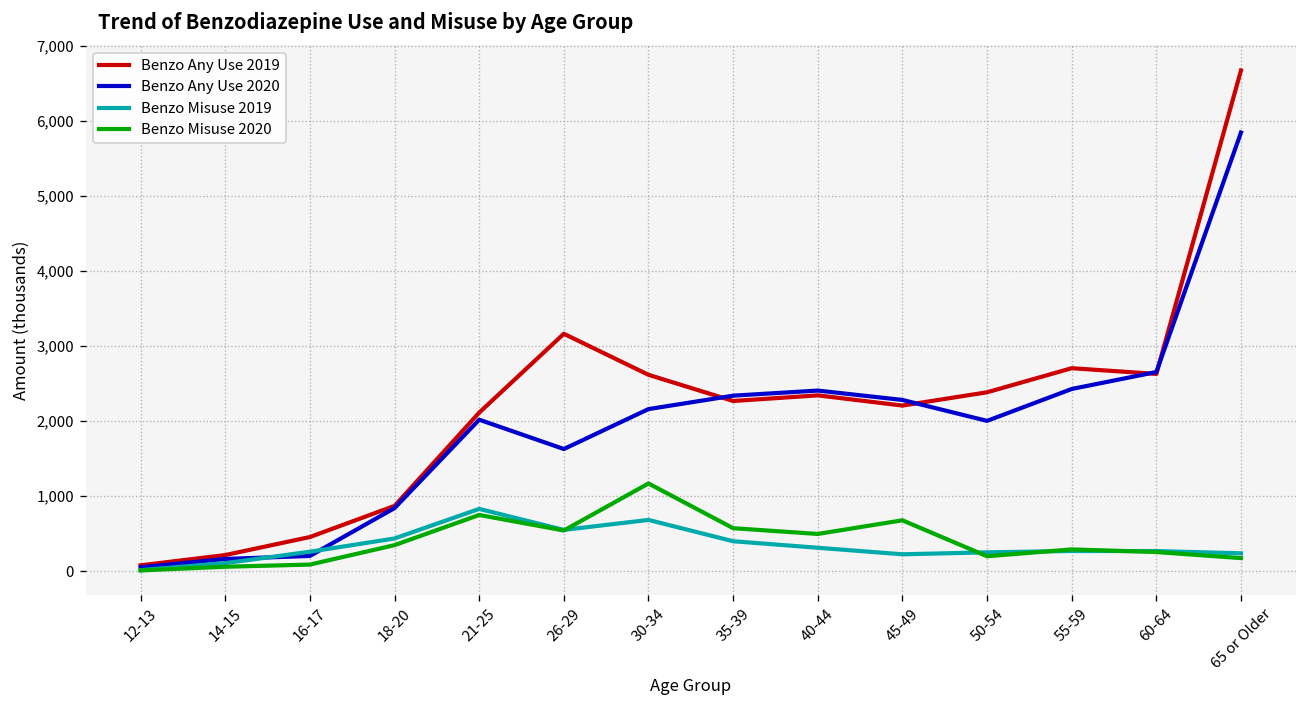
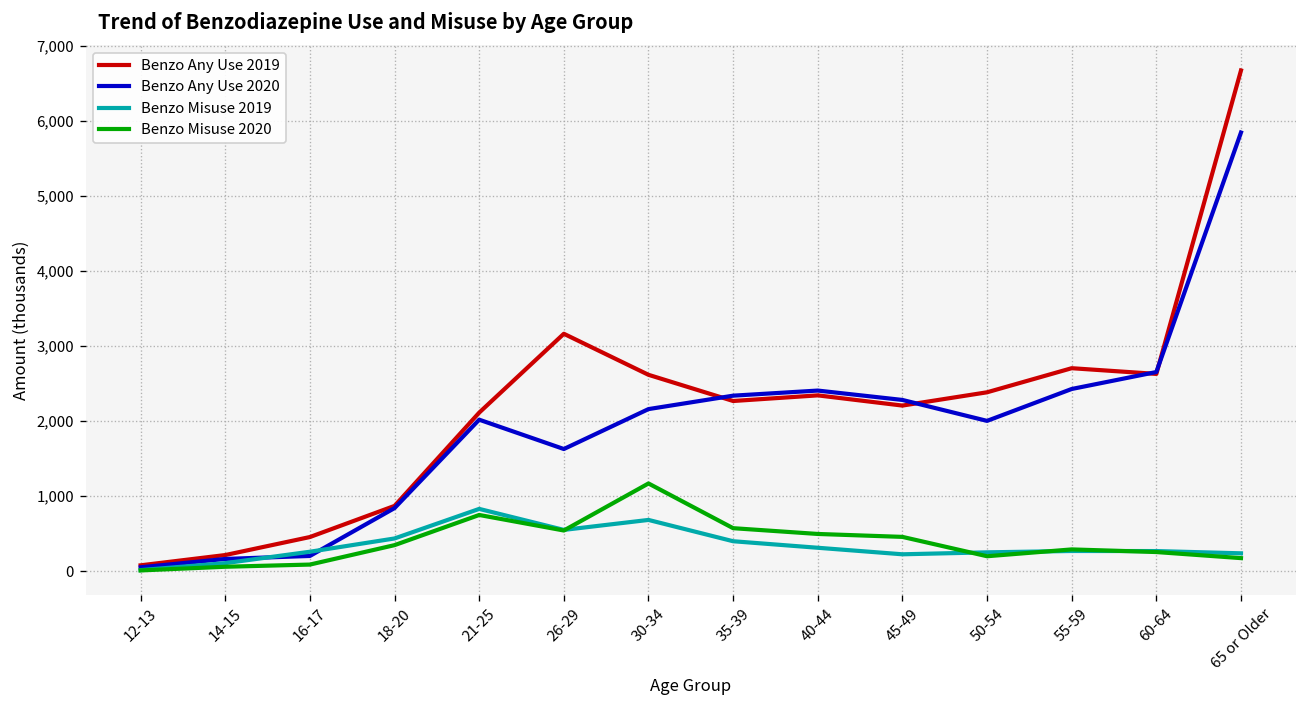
  {
    "Benzo Any Use 2019": {
      "14-15": "200",
      "16-17": "500",
      "21-25": "2,100",
      "26-29": "3,200",
      "30-34": "2,600",
      "35-39": "2,300",
      "40-44": "2,300",
      "45-49": "2,200",
      "50-54": "2,400",
      "55-59": "2,700",
      "65 or Older": "6,700"
    },
    "Benzo Any Use 2020": {
      "14-15": "200",
      "16-17": "200",
      "21-25": "2,000",
      "26-29": "1,600",
      "30-34": "2,200",
      "35-39": "2,300",
      "40-44": "2,400",
      "45-49": "2,300",
      "50-54": "2,000",
      "55-59": "2,400",
      "65 or Older": "5,800"
    },
    "Benzo Misuse 2019": {
      "14-15": "100",
      "16-17": "300",
      "18-20": "400",
      "21-25": "800",
      "30-34": "700",
      "35-39": "400",
      "40-44": "300",
      "45-49": "200",
      "50-54": "300",
      "65 or Older": "200"
    },
    "Benzo Misuse 2020": {
      "14-15": "100",
      "16-17": "100",
      "18-20": "300",
      "21-25": "700",
      "30-34": "1,200",
      "35-39": "600",
      "40-44": "500",
-     "45-49": "700",
+     "45-49": "500",
      "50-54": "200",
      "65 or Older": "200"
    }
  }
